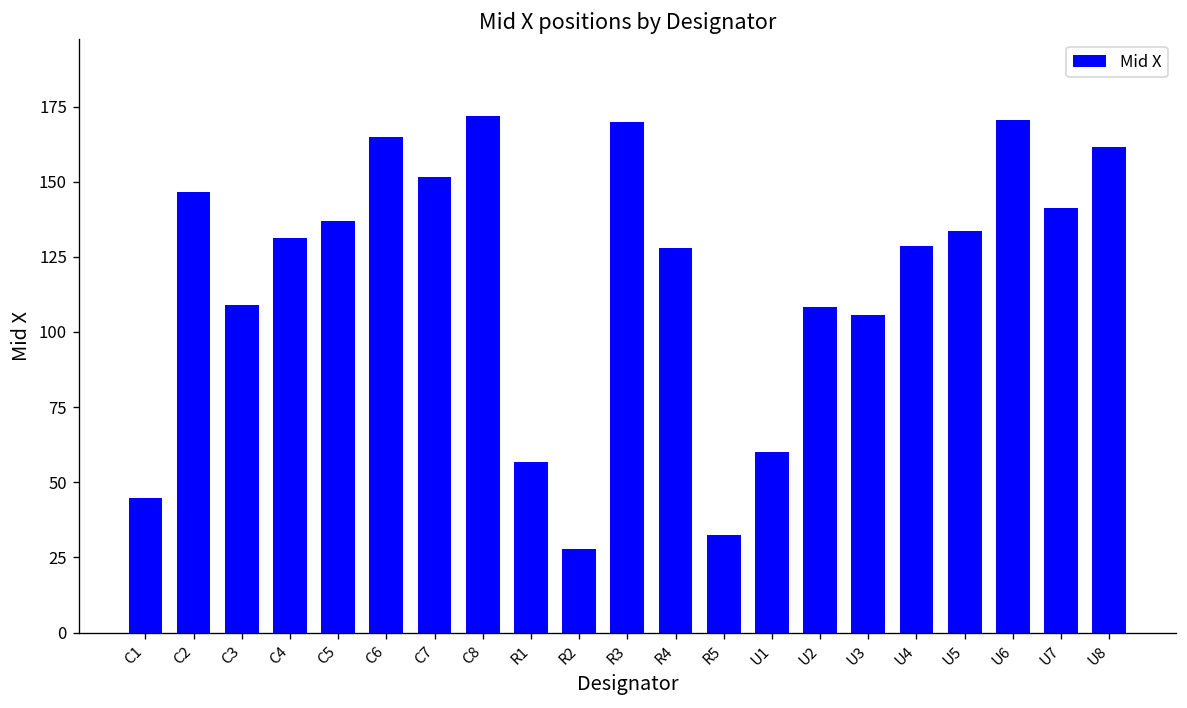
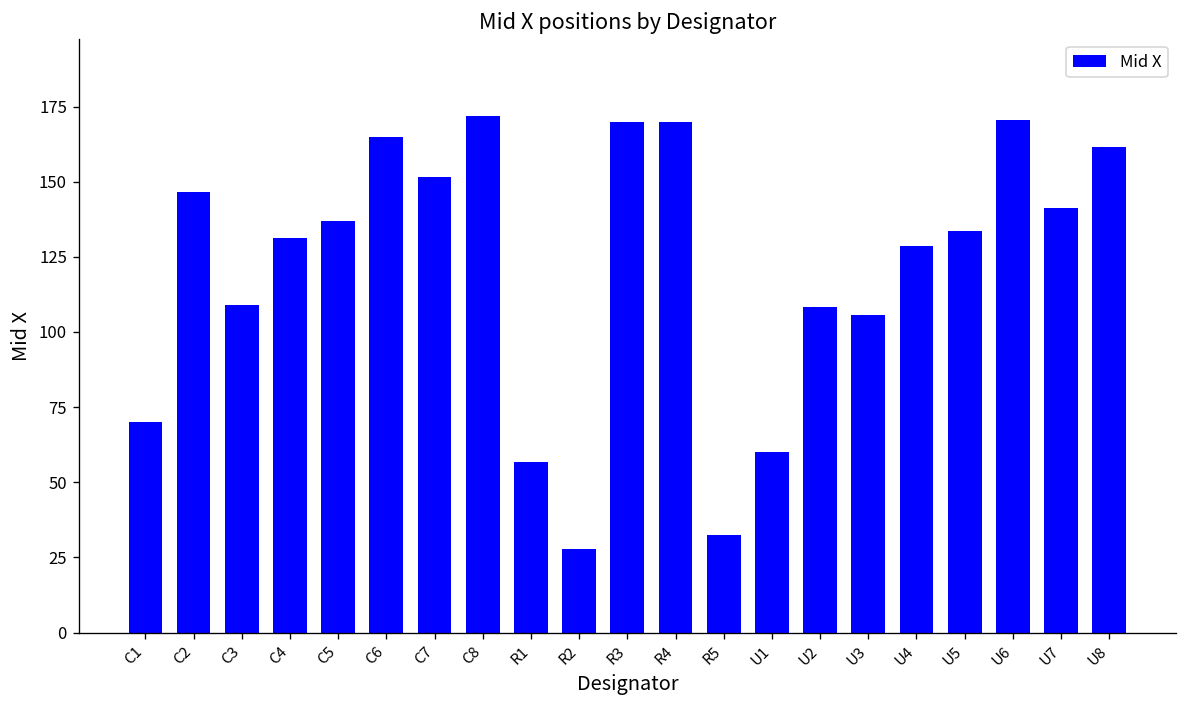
  {
-   "C1": 45,
+   "C1": 70,
    "C2": 147,
    "C3": 109,
    "C4": 131,
    "C5": 137,
    "C6": 165,
    "C7": 151,
    "C8": 172,
    "R1": 57,
    "R2": 28,
    "R3": 170,
-   "R4": 128,
+   "R4": 170,
    "R5": 33,
    "U1": 60,
    "U2": 108,
    "U3": 106,
    "U4": 129,
    "U5": 134,
    "U6": 170,
    "U7": 141,
    "U8": 162
  }
